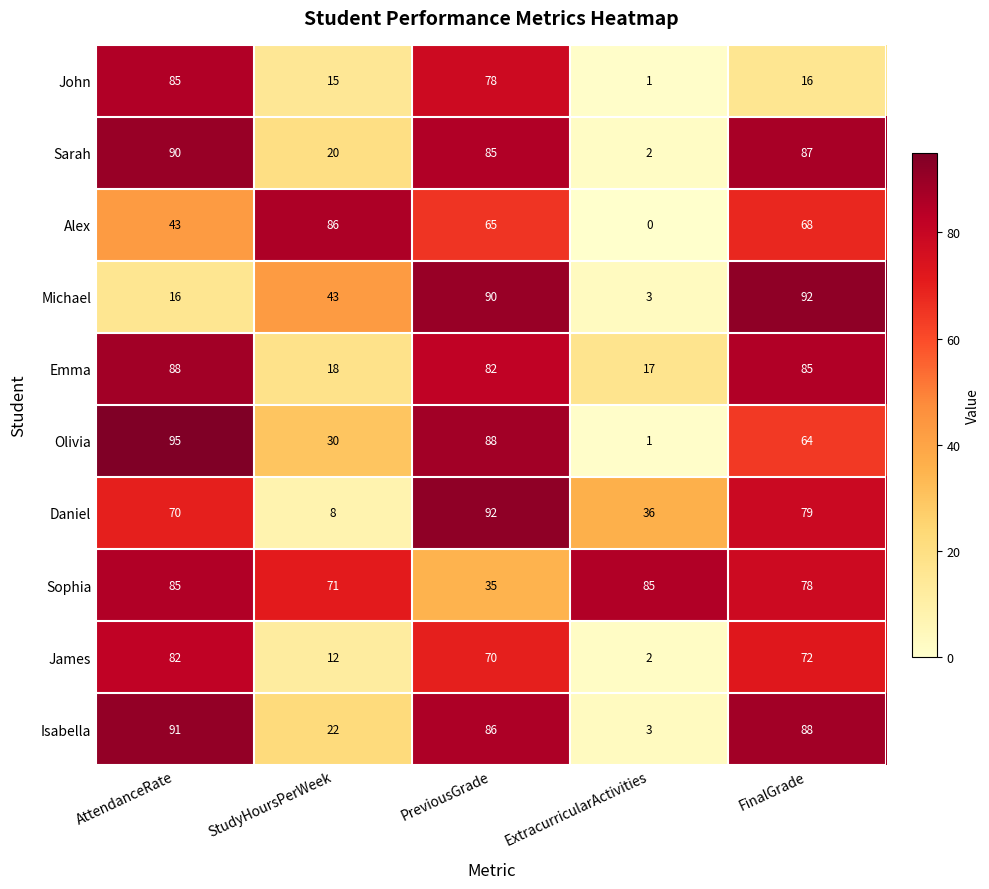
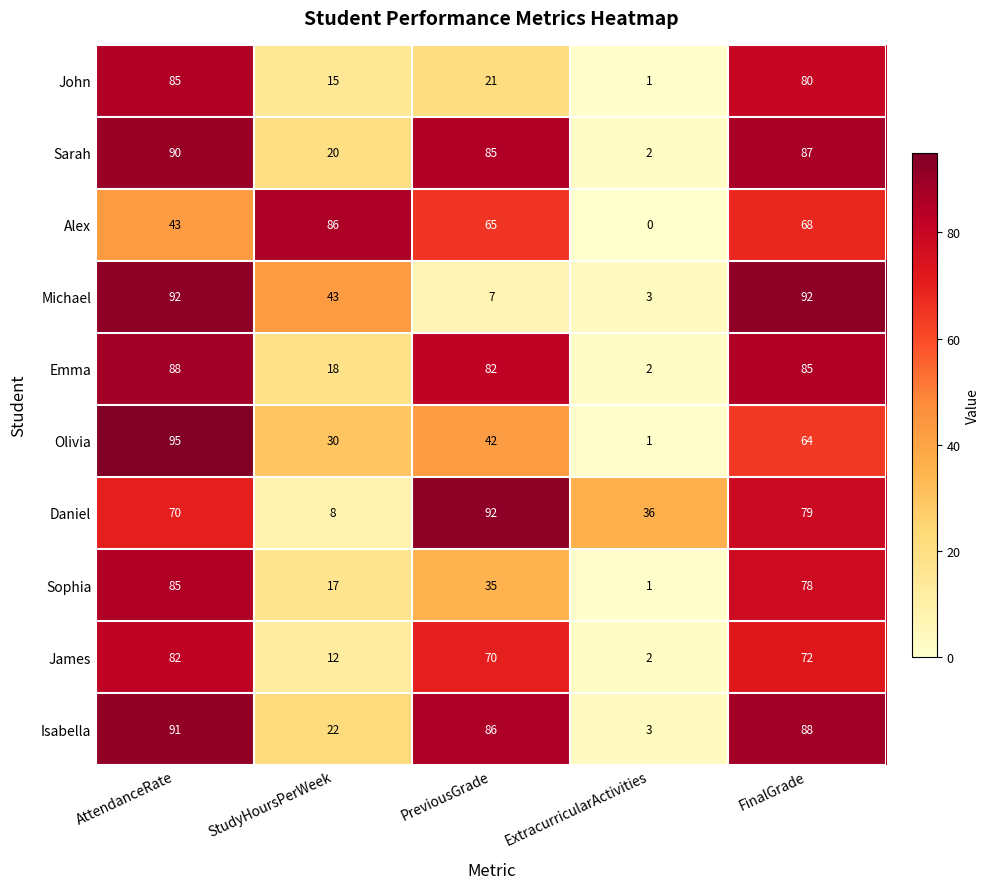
  {
    "John": {
      "AttendanceRate": 85,
      "StudyHoursPerWeek": 15,
-     "PreviousGrade": 78,
+     "PreviousGrade": 21,
      "ExtracurricularActivities": 1,
-     "FinalGrade": 16
+     "FinalGrade": 80
    },
    "Sarah": {
      "AttendanceRate": 90,
      "StudyHoursPerWeek": 20,
      "PreviousGrade": 85,
      "ExtracurricularActivities": 2,
      "FinalGrade": 87
    },
    "Alex": {
      "AttendanceRate": 43,
      "StudyHoursPerWeek": 86,
      "PreviousGrade": 65,
      "ExtracurricularActivities": 0,
      "FinalGrade": 68
    },
    "Michael": {
-     "AttendanceRate": 16,
+     "AttendanceRate": 92,
      "StudyHoursPerWeek": 43,
-     "PreviousGrade": 90,
+     "PreviousGrade": 7,
      "ExtracurricularActivities": 3,
      "FinalGrade": 92
    },
    "Emma": {
      "AttendanceRate": 88,
      "StudyHoursPerWeek": 18,
      "PreviousGrade": 82,
-     "ExtracurricularActivities": 17,
+     "ExtracurricularActivities": 2,
      "FinalGrade": 85
    },
    "Olivia": {
      "AttendanceRate": 95,
      "StudyHoursPerWeek": 30,
-     "PreviousGrade": 88,
+     "PreviousGrade": 42,
      "ExtracurricularActivities": 1,
      "FinalGrade": 64
    },
    "Daniel": {
      "AttendanceRate": 70,
      "StudyHoursPerWeek": 8,
      "PreviousGrade": 92,
      "ExtracurricularActivities": 36,
      "FinalGrade": 79
    },
    "Sophia": {
      "AttendanceRate": 85,
-     "StudyHoursPerWeek": 71,
+     "StudyHoursPerWeek": 17,
      "PreviousGrade": 35,
-     "ExtracurricularActivities": 85,
+     "ExtracurricularActivities": 1,
      "FinalGrade": 78
    },
    "James": {
      "AttendanceRate": 82,
      "StudyHoursPerWeek": 12,
      "PreviousGrade": 70,
      "ExtracurricularActivities": 2,
      "FinalGrade": 72
    },
    "Isabella": {
      "AttendanceRate": 91,
      "StudyHoursPerWeek": 22,
      "PreviousGrade": 86,
      "ExtracurricularActivities": 3,
      "FinalGrade": 88
    }
  }
